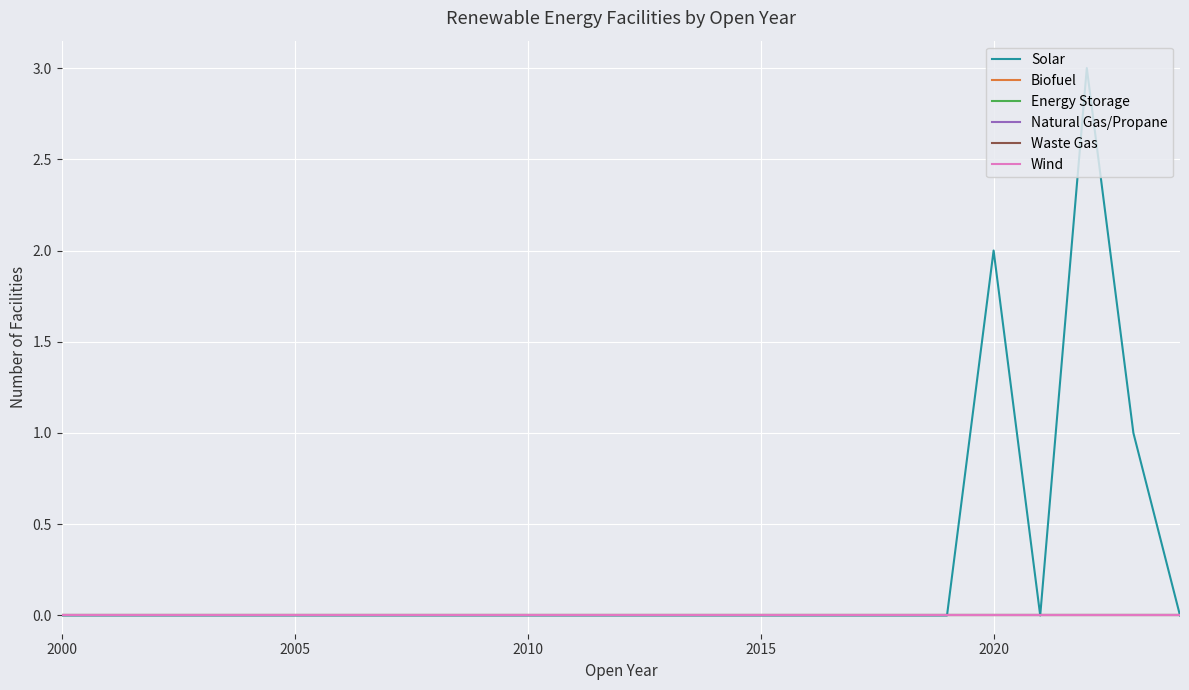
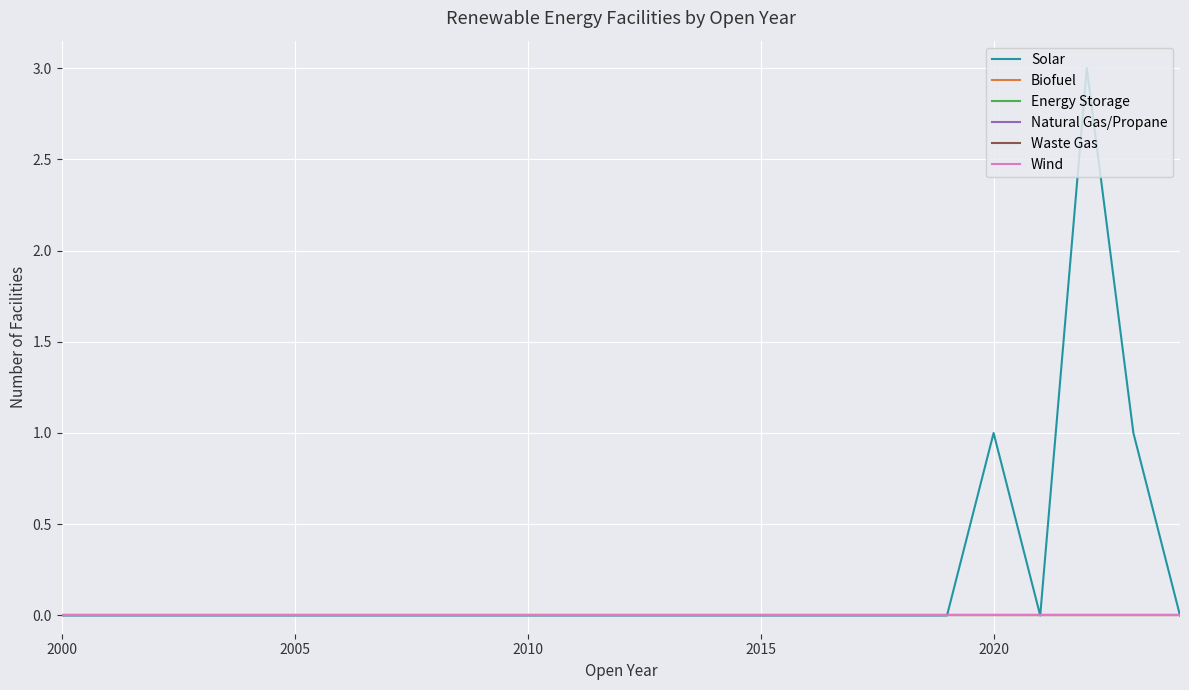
  {
    "Solar": {
-     "2020": 2
+     "2020": 1
    },
    "Wind": {
      "2020": 0
    }
  }
